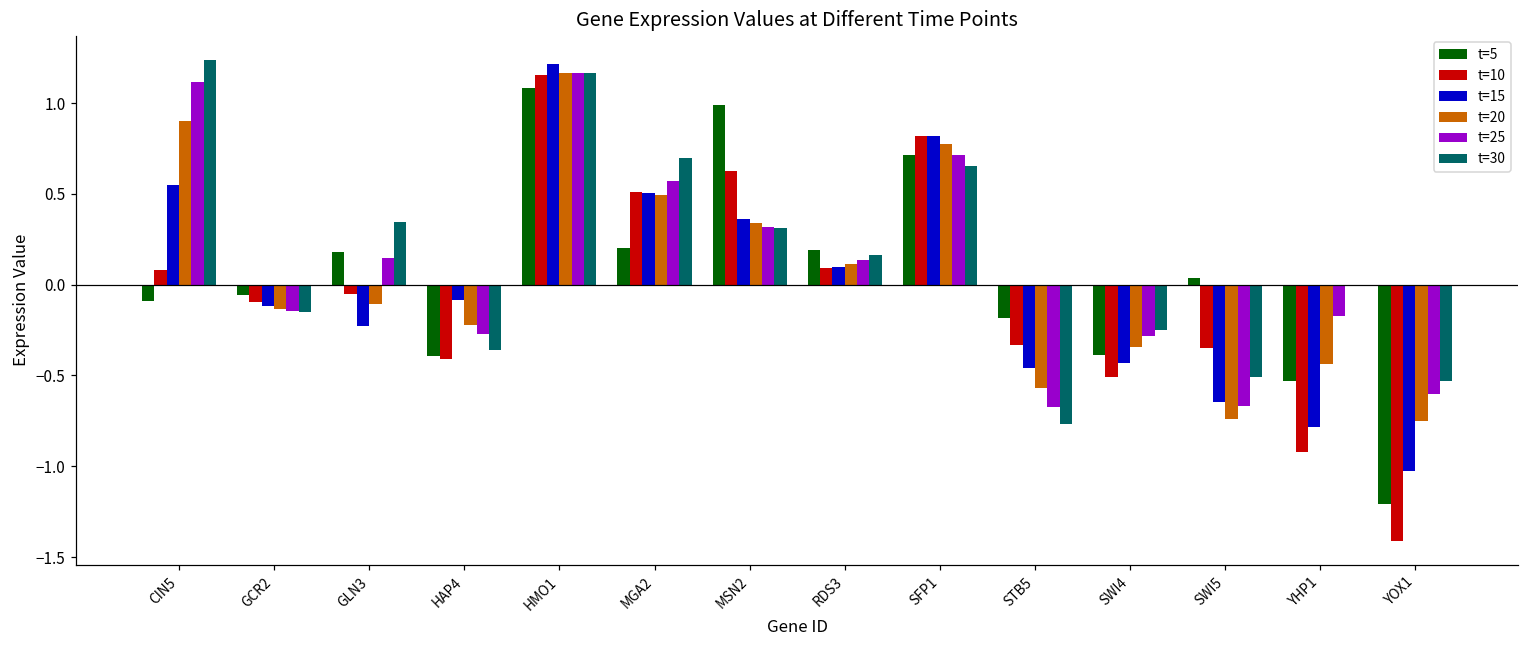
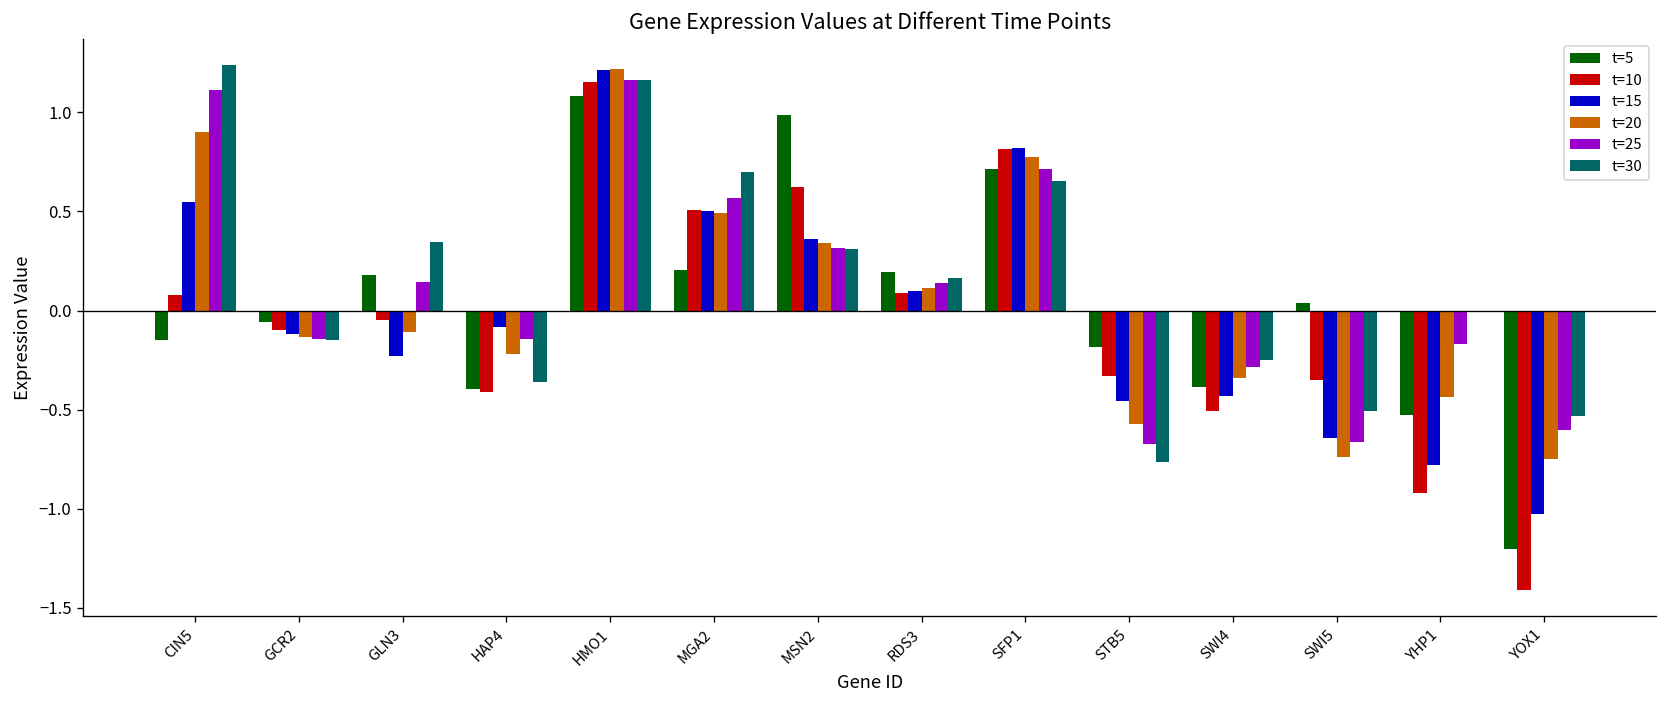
  {
    "t=5": {
-     "CIN5": -0.09,
+     "CIN5": -0.15,
      "GCR2": -0.06,
      "GLN3": 0.18,
      "HAP4": -0.39,
      "HMO1": 1.08,
      "MGA2": 0.20,
      "MSN2": 0.99,
      "RDS3": 0.19,
      "SFP1": 0.71,
      "STB5": -0.19,
      "SWI4": -0.39,
      "SWI5": 0.04,
      "YHP1": -0.53,
      "YOX1": -1.21
    },
    "t=10": {
      "CIN5": 0.08,
      "GCR2": -0.10,
      "GLN3": -0.05,
      "HAP4": -0.41,
      "HMO1": 1.15,
      "MGA2": 0.51,
      "MSN2": 0.62,
      "RDS3": 0.09,
      "SFP1": 0.82,
      "STB5": -0.33,
      "SWI4": -0.51,
      "SWI5": -0.35,
      "YHP1": -0.92,
      "YOX1": -1.41
    },
    "t=15": {
      "CIN5": 0.55,
      "GCR2": -0.12,
      "GLN3": -0.23,
      "HAP4": -0.08,
      "HMO1": 1.21,
      "MGA2": 0.50,
      "MSN2": 0.36,
      "RDS3": 0.10,
      "SFP1": 0.82,
      "STB5": -0.46,
      "SWI4": -0.43,
      "SWI5": -0.64,
      "YHP1": -0.78,
      "YOX1": -1.03
    },
    "t=20": {
      "CIN5": 0.90,
      "GCR2": -0.13,
      "GLN3": -0.11,
      "HAP4": -0.22,
-     "HMO1": 1.16,
+     "HMO1": 1.22,
      "MGA2": 0.49,
      "MSN2": 0.34,
      "RDS3": 0.11,
      "SFP1": 0.77,
      "STB5": -0.57,
      "SWI4": -0.34,
      "SWI5": -0.74,
      "YHP1": -0.43,
      "YOX1": -0.75
    },
    "t=25": {
      "CIN5": 1.11,
      "GCR2": -0.14,
      "GLN3": 0.15,
-     "HAP4": -0.27,
+     "HAP4": -0.14,
      "HMO1": 1.16,
      "MGA2": 0.57,
      "MSN2": 0.32,
      "RDS3": 0.14,
      "SFP1": 0.71,
      "STB5": -0.67,
      "SWI4": -0.28,
      "SWI5": -0.67,
      "YHP1": -0.17,
      "YOX1": -0.60
    },
    "t=30": {
      "CIN5": 1.24,
      "GCR2": -0.15,
      "GLN3": 0.34,
      "HAP4": -0.36,
      "HMO1": 1.16,
      "MGA2": 0.70,
      "MSN2": 0.31,
      "RDS3": 0.16,
      "SFP1": 0.65,
      "STB5": -0.76,
      "SWI4": -0.25,
      "SWI5": -0.51,
      "YOX1": -0.53
    }
  }
